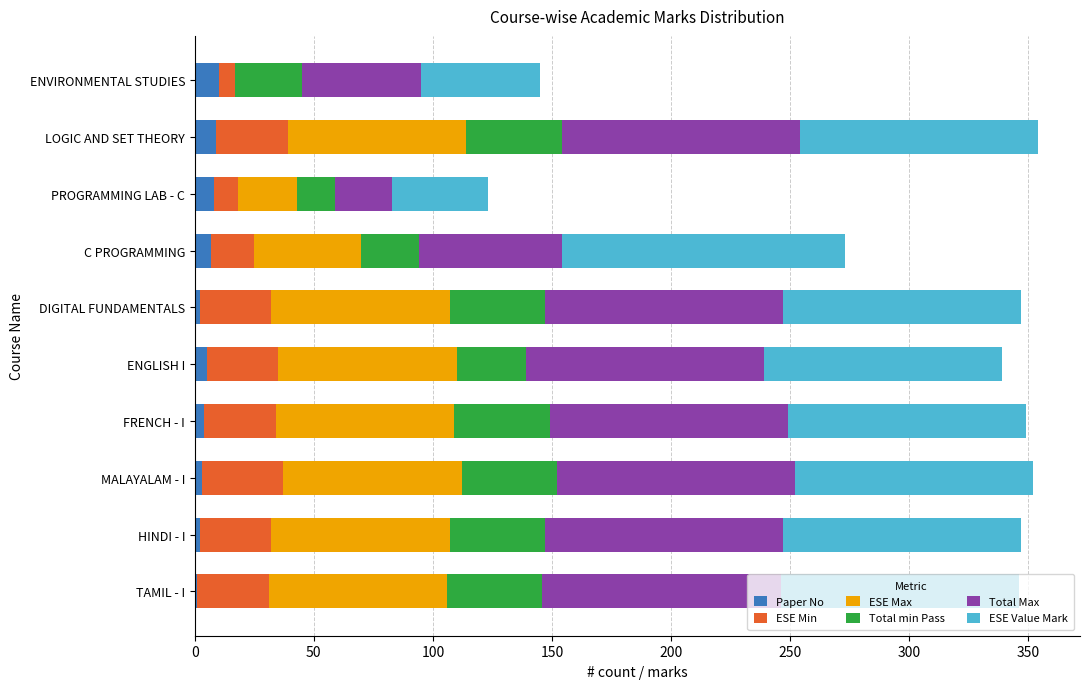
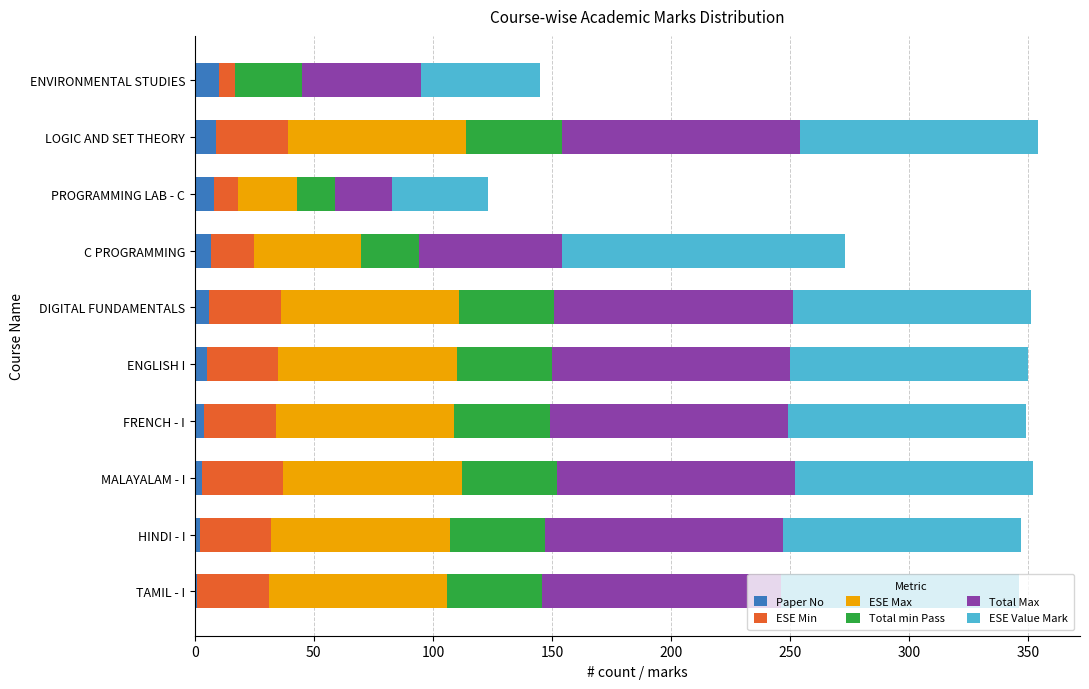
  {
    "Paper No": {
      "ENVIRONMENTAL STUDIES": 10,
      "LOGIC AND SET THEORY": 9,
      "PROGRAMMING LAB - C": 8,
      "C PROGRAMMING": 7,
-     "DIGITAL FUNDAMENTALS": 2,
+     "DIGITAL FUNDAMENTALS": 6,
      "ENGLISH I": 5,
      "FRENCH - I": 4,
      "MALAYALAM - I": 3,
      "HINDI - I": 2
    },
    "ESE Min": {
      "ENVIRONMENTAL STUDIES": 7,
      "LOGIC AND SET THEORY": 30,
      "PROGRAMMING LAB - C": 10,
      "C PROGRAMMING": 18,
      "DIGITAL FUNDAMENTALS": 30,
      "ENGLISH I": 30,
      "FRENCH - I": 30,
      "MALAYALAM - I": 34,
      "HINDI - I": 30,
      "TAMIL - I": 30
    },
    "ESE Max": {
      "ENVIRONMENTAL STUDIES": 0,
      "LOGIC AND SET THEORY": 75,
      "PROGRAMMING LAB - C": 25,
      "C PROGRAMMING": 45,
      "DIGITAL FUNDAMENTALS": 75,
      "ENGLISH I": 75,
      "FRENCH - I": 75,
      "MALAYALAM - I": 75,
      "HINDI - I": 75,
      "TAMIL - I": 75
    },
    "Total min Pass": {
      "ENVIRONMENTAL STUDIES": 28,
      "LOGIC AND SET THEORY": 40,
      "PROGRAMMING LAB - C": 16,
      "C PROGRAMMING": 24,
      "DIGITAL FUNDAMENTALS": 40,
-     "ENGLISH I": 29,
+     "ENGLISH I": 40,
      "FRENCH - I": 40,
      "MALAYALAM - I": 40,
      "HINDI - I": 40,
      "TAMIL - I": 40
    },
    "Total Max": {
      "ENVIRONMENTAL STUDIES": 50,
      "LOGIC AND SET THEORY": 100,
      "PROGRAMMING LAB - C": 24,
      "C PROGRAMMING": 60,
      "DIGITAL FUNDAMENTALS": 100,
      "ENGLISH I": 100,
      "FRENCH - I": 100,
      "MALAYALAM - I": 100,
      "HINDI - I": 100
    },
    "ESE Value Mark": {
      "ENVIRONMENTAL STUDIES": 50,
      "LOGIC AND SET THEORY": 100,
      "PROGRAMMING LAB - C": 40,
      "C PROGRAMMING": 119,
      "DIGITAL FUNDAMENTALS": 100,
      "ENGLISH I": 100,
      "FRENCH - I": 100,
      "MALAYALAM - I": 100,
      "HINDI - I": 100
    }
  }
